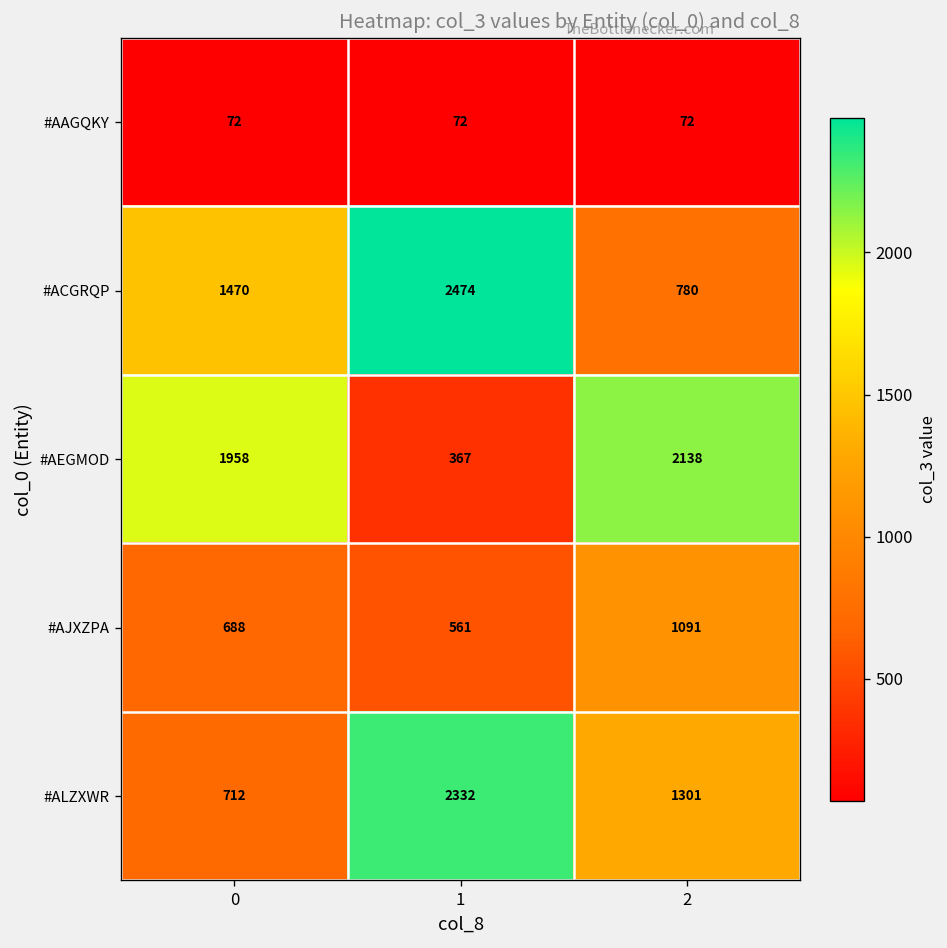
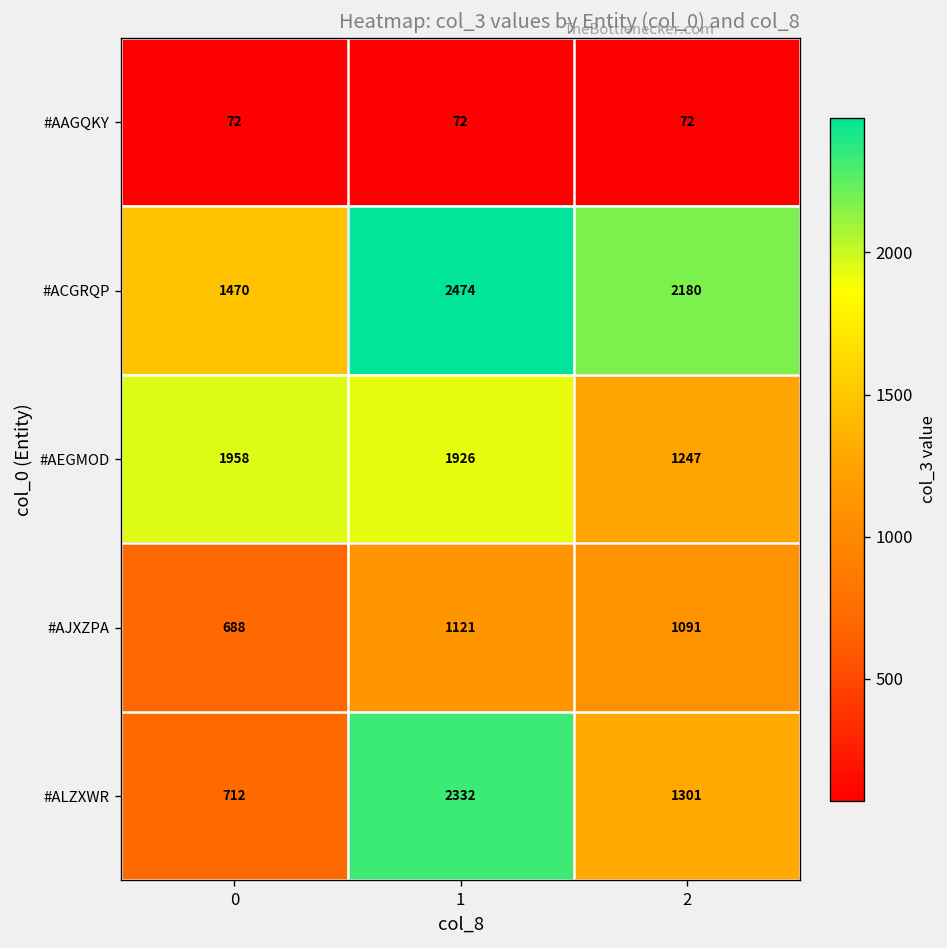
  {
    "#AAGQKY": {
      "0": 72,
      "1": 72,
      "2": 72
    },
    "#ACGRQP": {
      "0": 1470,
      "1": 2474,
-     "2": 780
+     "2": 2180
    },
    "#AEGMOD": {
      "0": 1958,
-     "1": 367,
-     "2": 2138
+     "1": 1926,
+     "2": 1247
    },
    "#AJXZPA": {
      "0": 688,
-     "1": 561,
+     "1": 1121,
      "2": 1091
    },
    "#ALZXWR": {
      "0": 712,
      "1": 2332,
      "2": 1301
    }
  }
